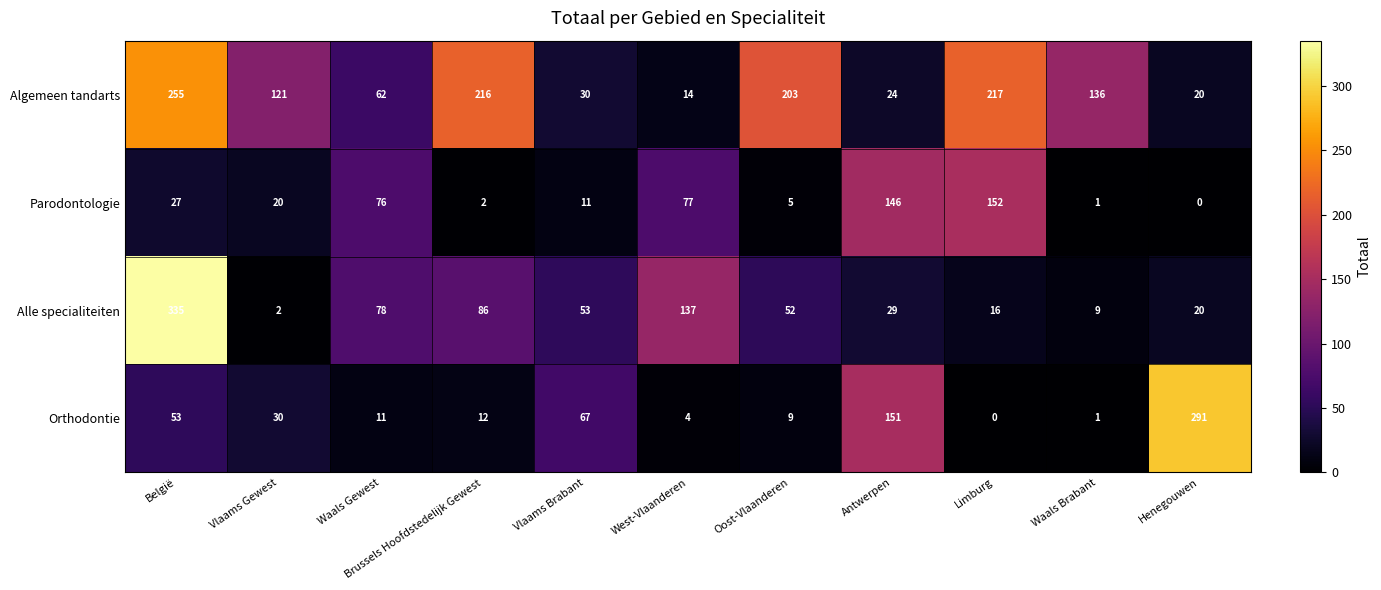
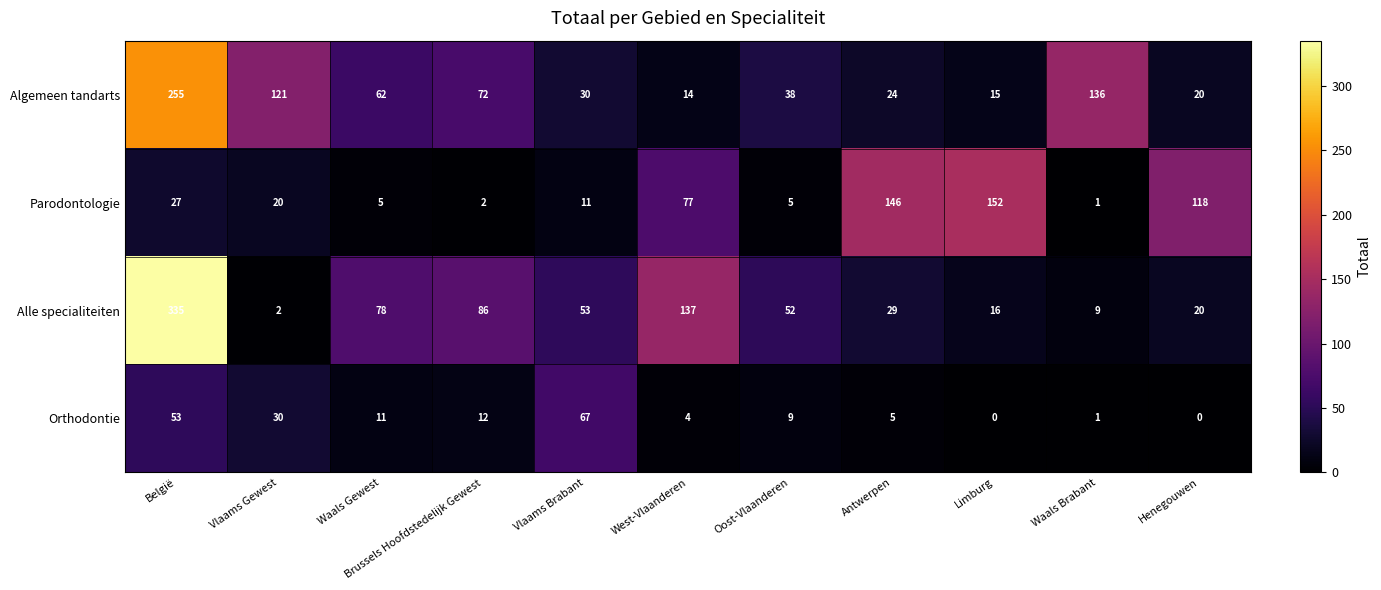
  {
    "Algemeen tandarts": {
      "België": 255,
      "Vlaams Gewest": 121,
      "Waals Gewest": 62,
-     "Brussels Hoofdstedelijk Gewest": 216,
+     "Brussels Hoofdstedelijk Gewest": 72,
      "Vlaams Brabant": 30,
      "West-Vlaanderen": 14,
-     "Oost-Vlaanderen": 203,
+     "Oost-Vlaanderen": 38,
      "Antwerpen": 24,
-     "Limburg": 217,
+     "Limburg": 15,
      "Waals Brabant": 136,
      "Henegouwen": 20
    },
    "Parodontologie": {
      "België": 27,
      "Vlaams Gewest": 20,
-     "Waals Gewest": 76,
+     "Waals Gewest": 5,
      "Brussels Hoofdstedelijk Gewest": 2,
      "Vlaams Brabant": 11,
      "West-Vlaanderen": 77,
      "Oost-Vlaanderen": 5,
      "Antwerpen": 146,
      "Limburg": 152,
      "Waals Brabant": 1,
-     "Henegouwen": 0
+     "Henegouwen": 118
    },
    "Alle specialiteiten": {
      "België": 335,
      "Vlaams Gewest": 2,
      "Waals Gewest": 78,
      "Brussels Hoofdstedelijk Gewest": 86,
      "Vlaams Brabant": 53,
      "West-Vlaanderen": 137,
      "Oost-Vlaanderen": 52,
      "Antwerpen": 29,
      "Limburg": 16,
      "Waals Brabant": 9,
      "Henegouwen": 20
    },
    "Orthodontie": {
      "België": 53,
      "Vlaams Gewest": 30,
      "Waals Gewest": 11,
      "Brussels Hoofdstedelijk Gewest": 12,
      "Vlaams Brabant": 67,
      "West-Vlaanderen": 4,
      "Oost-Vlaanderen": 9,
-     "Antwerpen": 151,
+     "Antwerpen": 5,
      "Limburg": 0,
      "Waals Brabant": 1,
-     "Henegouwen": 291
+     "Henegouwen": 0
    }
  }
